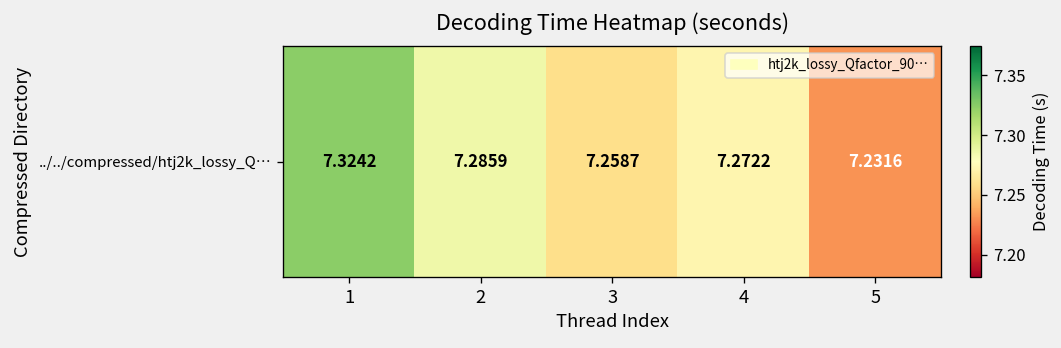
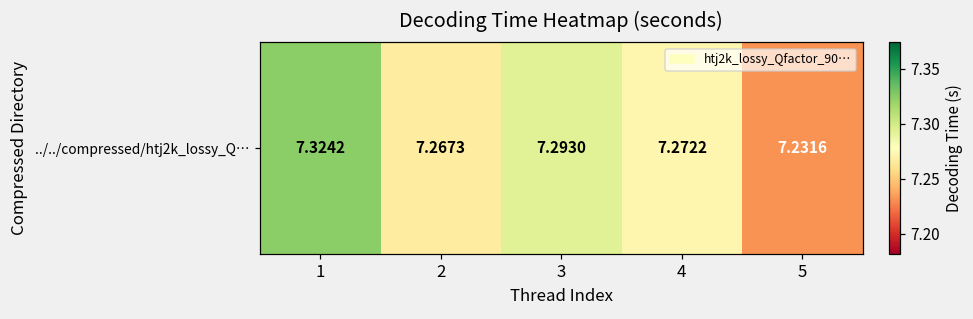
  {
    "../../compressed/htj2k_lossy_Q…": {
      "1": 7.3242,
-     "2": 7.2859,
-     "3": 7.2587,
+     "2": 7.2673,
+     "3": 7.2930,
      "4": 7.2722,
      "5": 7.2316
    }
  }
